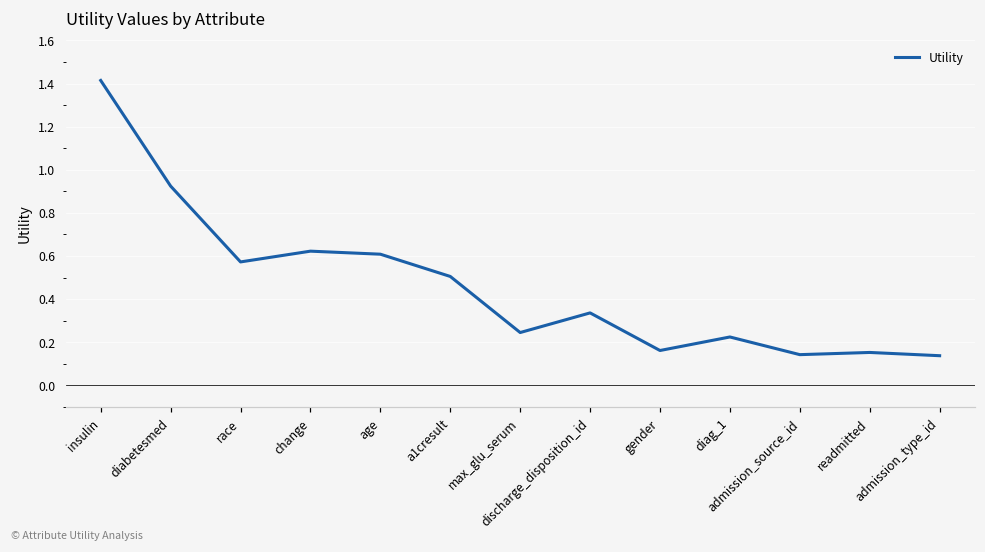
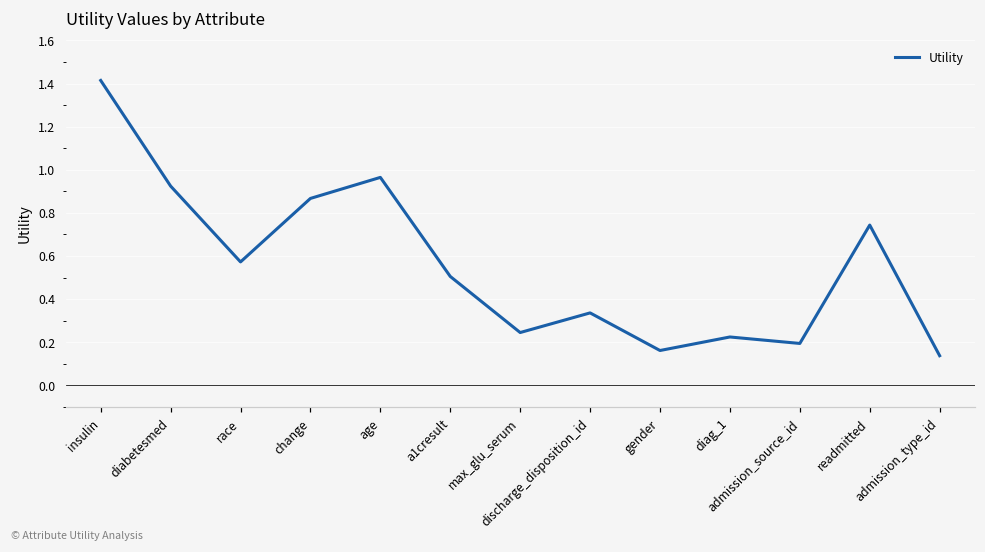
  {
    "insulin": 1.41,
    "diabetesmed": 0.92,
    "race": 0.57,
-   "change": 0.62,
-   "age": 0.61,
+   "change": 0.87,
+   "age": 0.96,
    "a1cresult": 0.51,
    "max_glu_serum": 0.25,
    "discharge_disposition_id": 0.34,
    "gender": 0.16,
    "diag_1": 0.22,
-   "admission_source_id": 0.14,
-   "readmitted": 0.15,
+   "admission_source_id": 0.19,
+   "readmitted": 0.74,
    "admission_type_id": 0.14
  }
